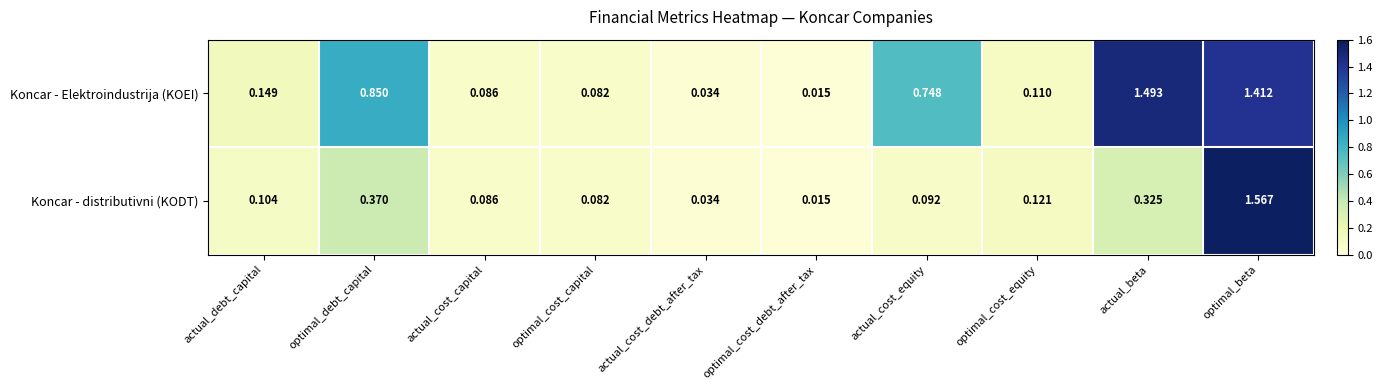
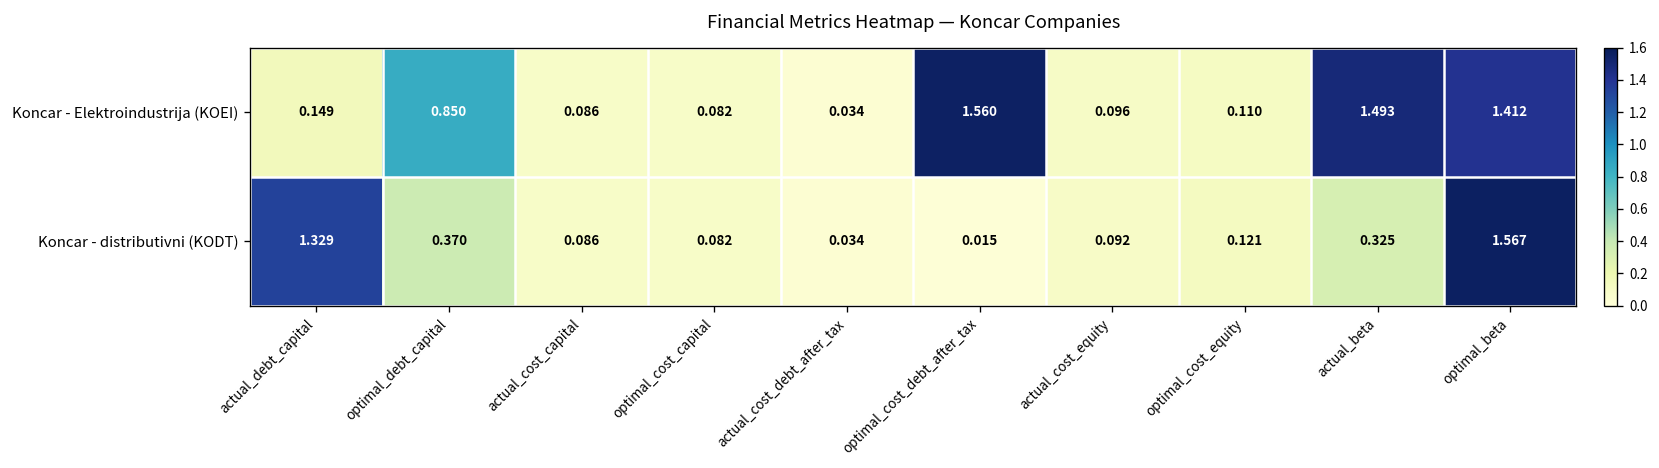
  {
    "Koncar - Elektroindustrija (KOEI)": {
      "actual_debt_capital": 0.149,
      "optimal_debt_capital": 0.850,
      "actual_cost_capital": 0.086,
      "optimal_cost_capital": 0.082,
      "actual_cost_debt_after_tax": 0.034,
-     "optimal_cost_debt_after_tax": 0.015,
-     "actual_cost_equity": 0.748,
+     "optimal_cost_debt_after_tax": 1.560,
+     "actual_cost_equity": 0.096,
      "optimal_cost_equity": 0.110,
      "actual_beta": 1.493,
      "optimal_beta": 1.412
    },
    "Koncar - distributivni (KODT)": {
-     "actual_debt_capital": 0.104,
+     "actual_debt_capital": 1.329,
      "optimal_debt_capital": 0.370,
      "actual_cost_capital": 0.086,
      "optimal_cost_capital": 0.082,
      "actual_cost_debt_after_tax": 0.034,
      "optimal_cost_debt_after_tax": 0.015,
      "actual_cost_equity": 0.092,
      "optimal_cost_equity": 0.121,
      "actual_beta": 0.325,
      "optimal_beta": 1.567
    }
  }
